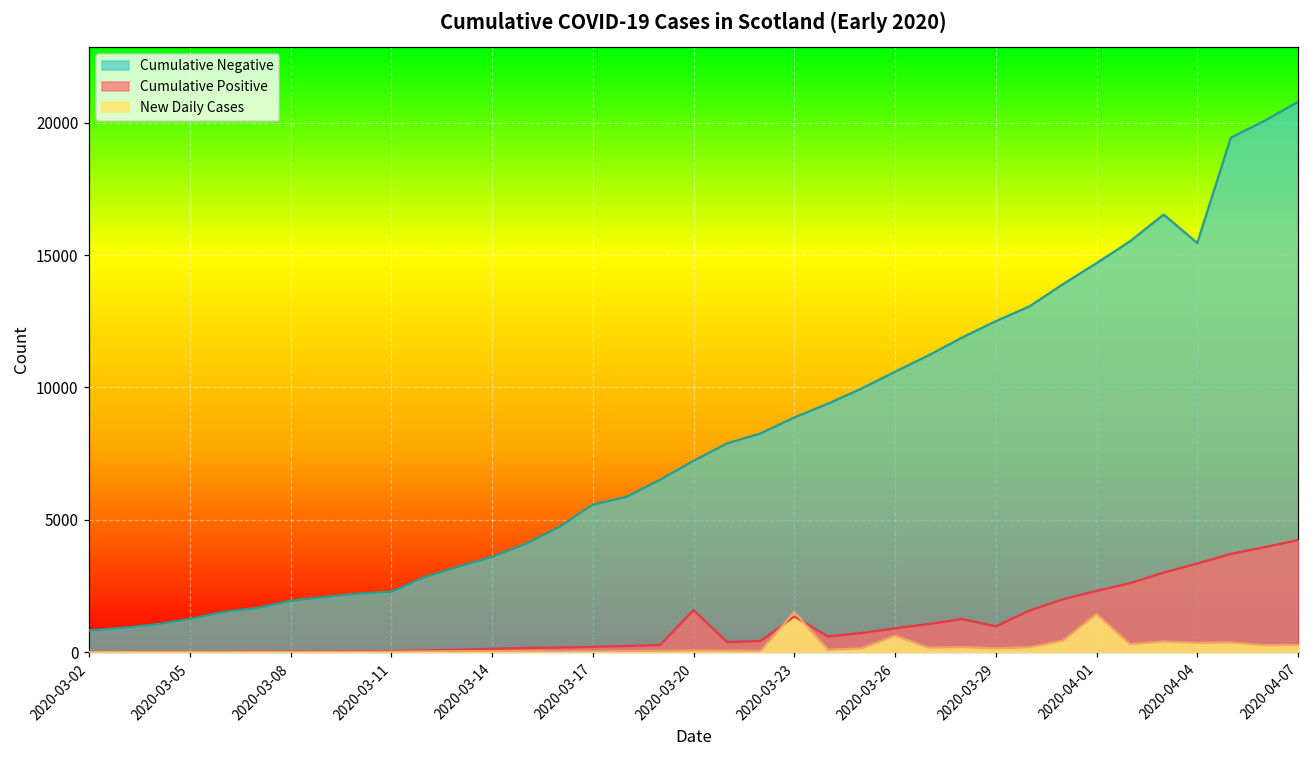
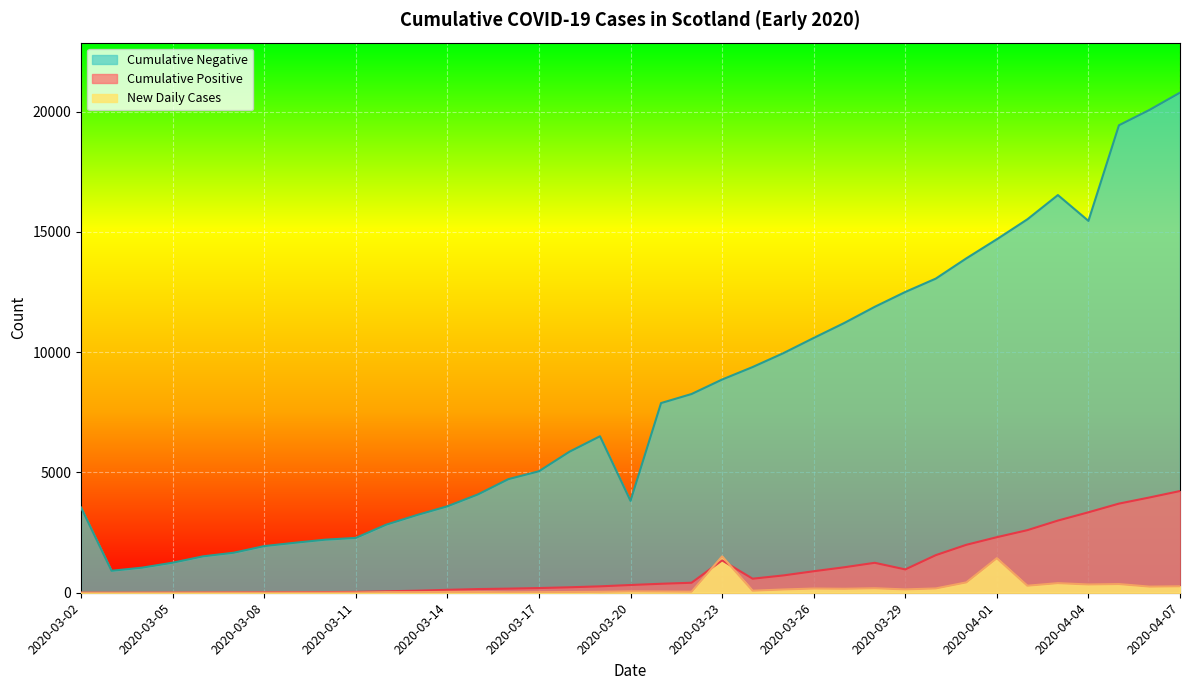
  {
    "Cumulative Negative": {
-     "2020-03-02": 800,
+     "2020-03-02": 3500,
      "2020-03-05": 1300,
      "2020-03-08": 1900,
      "2020-03-11": 2300,
      "2020-03-14": 3600,
-     "2020-03-17": 5600,
-     "2020-03-20": 7200,
+     "2020-03-17": 5100,
+     "2020-03-20": 3800,
      "2020-03-23": 8900,
      "2020-03-26": 10600,
      "2020-03-29": 12500,
      "2020-04-01": 14700,
      "2020-04-04": 15500,
      "2020-04-07": 20800
    },
    "Cumulative Positive": {
      "2020-03-17": 200,
-     "2020-03-20": 1600,
+     "2020-03-20": 300,
      "2020-03-23": 1300,
      "2020-03-26": 900,
      "2020-03-29": 1000,
      "2020-04-01": 2300,
      "2020-04-04": 3300,
      "2020-04-07": 4200
    },
    "New Daily Cases": {
      "2020-03-17": 0,
      "2020-03-20": 100,
      "2020-03-23": 1500,
-     "2020-03-26": 600,
+     "2020-03-26": 200,
      "2020-03-29": 100,
      "2020-04-01": 1400,
      "2020-04-04": 300,
      "2020-04-07": 300
    }
  }
